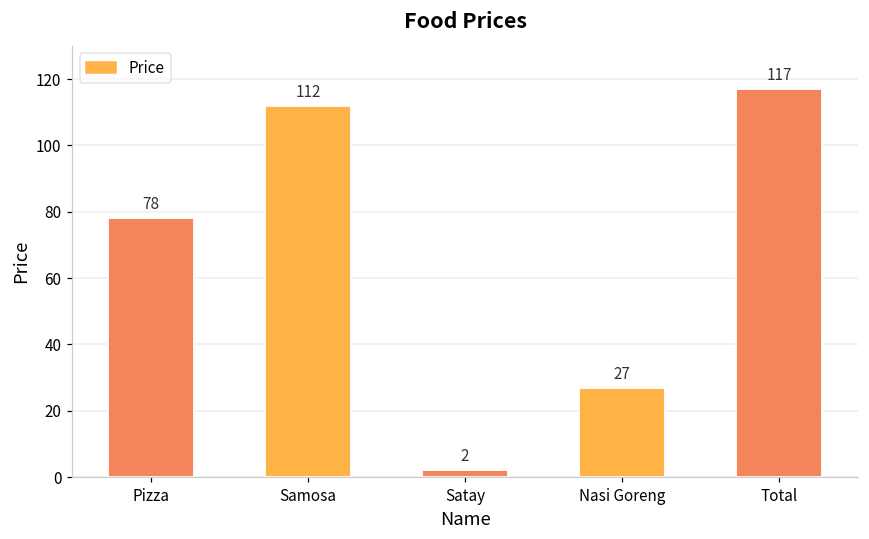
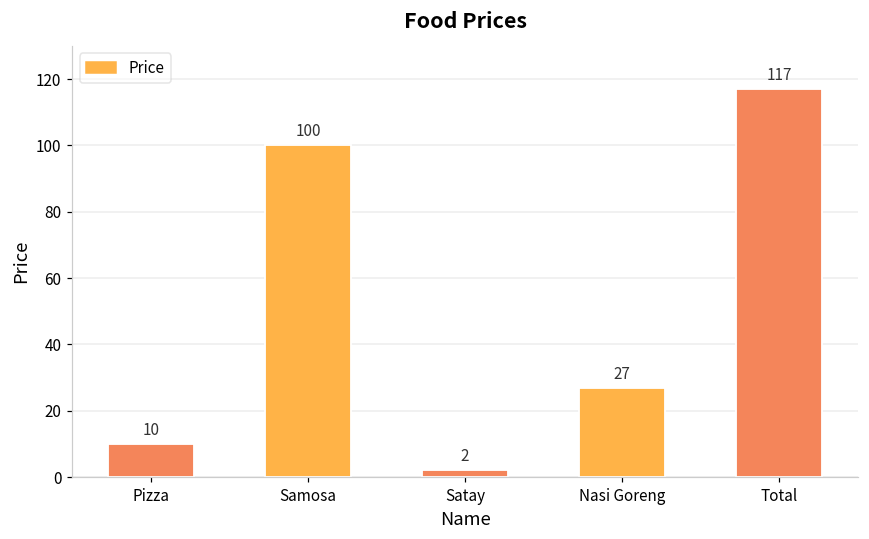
  {
-   "Pizza": 78,
-   "Samosa": 112,
+   "Pizza": 10,
+   "Samosa": 100,
    "Satay": 2,
    "Nasi Goreng": 27,
    "Total": 117
  }
